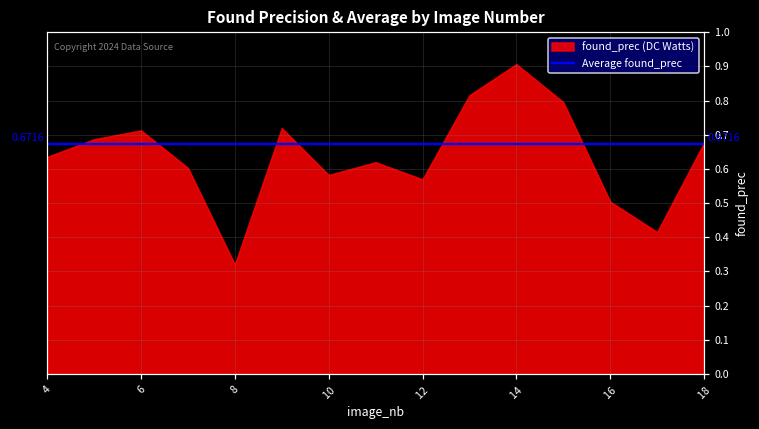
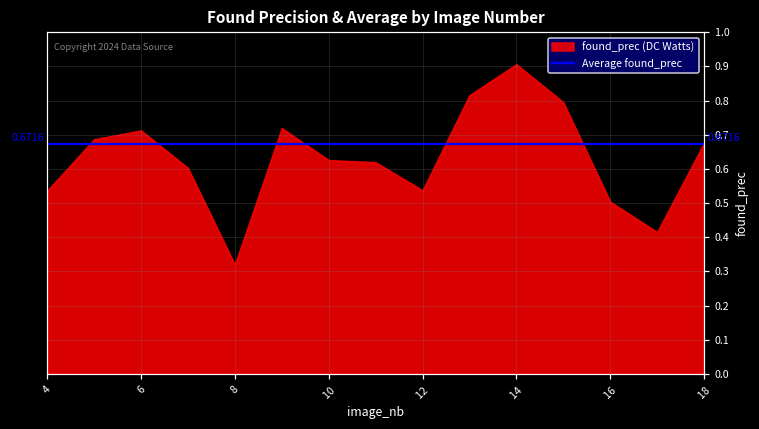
  {
    "found_prec (DC Watts)": {
-     "4": 0.64,
+     "4": 0.54,
      "6": 0.71,
      "8": 0.32,
-     "10": 0.58,
-     "12": 0.57,
+     "10": 0.63,
+     "12": 0.54,
      "14": 0.91,
      "16": 0.50
    },
    "Average found_prec": {
      "4": 0.6716
    }
  }
